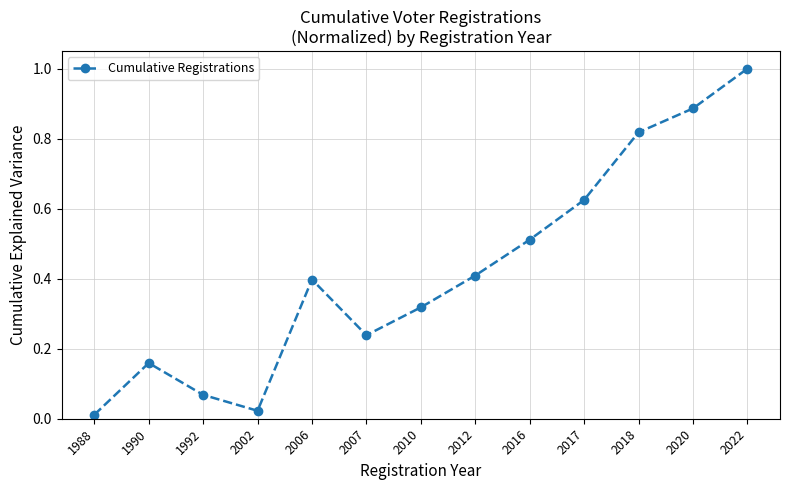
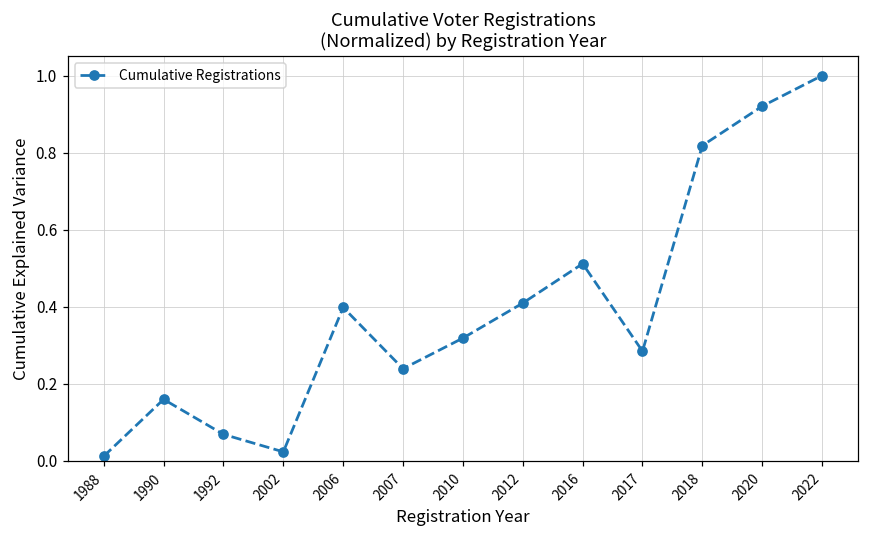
  {
    "1988": 0.01,
    "1990": 0.16,
    "1992": 0.07,
    "2002": 0.02,
    "2006": 0.40,
    "2007": 0.24,
    "2010": 0.32,
    "2012": 0.41,
    "2016": 0.51,
-   "2017": 0.63,
+   "2017": 0.28,
    "2018": 0.82,
-   "2020": 0.89,
+   "2020": 0.92,
    "2022": 1.00
  }
